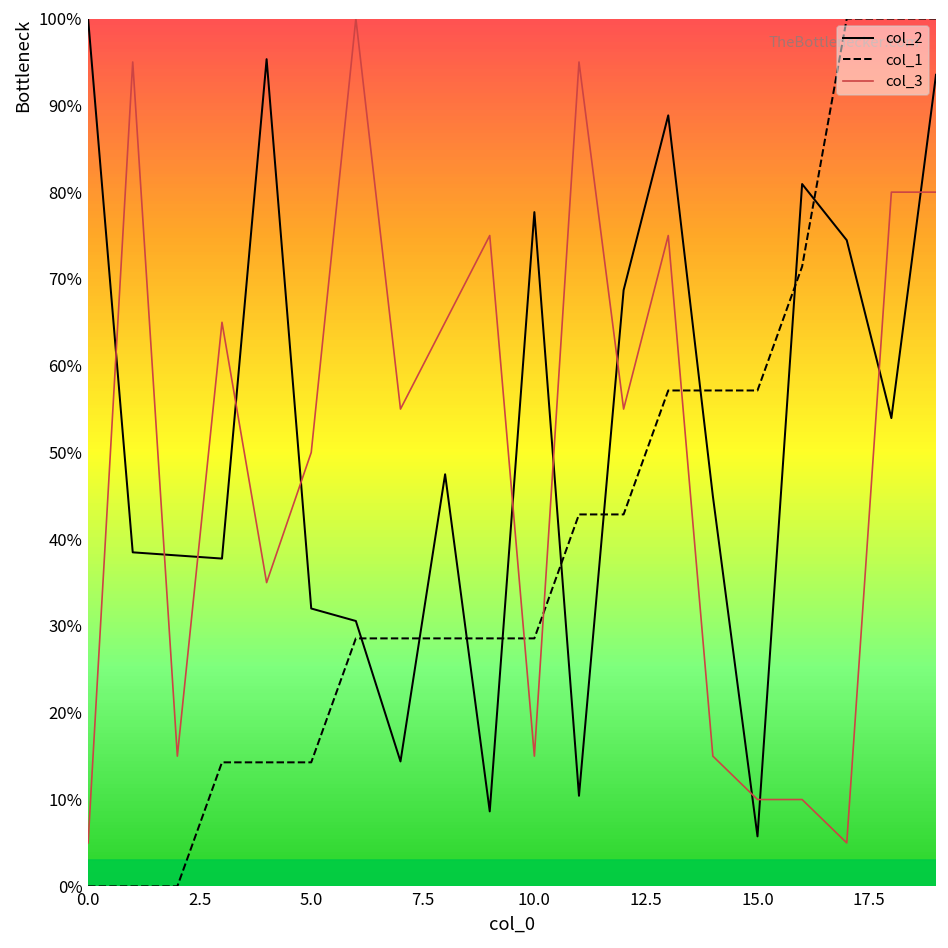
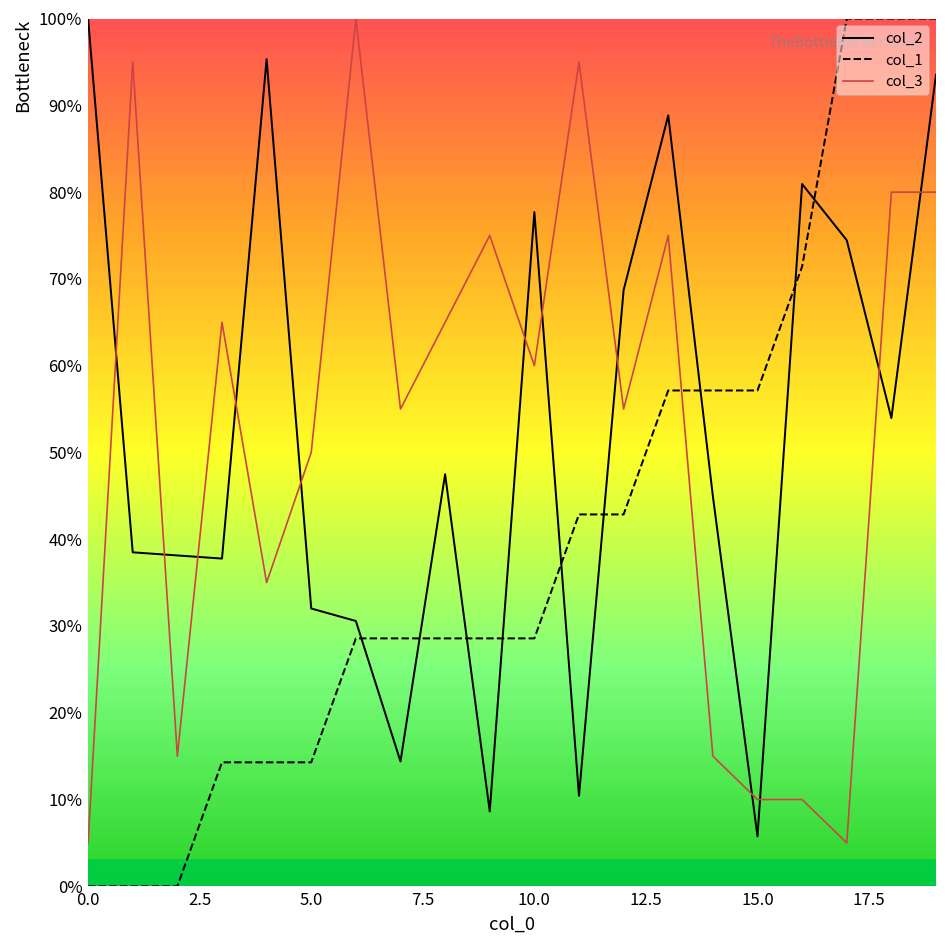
  {
    "col_3": {
      "0.0": "5%",
      "5.0": "50%",
-     "10.0": "15%",
+     "10.0": "60%",
      "15.0": "10%"
    }
  }
